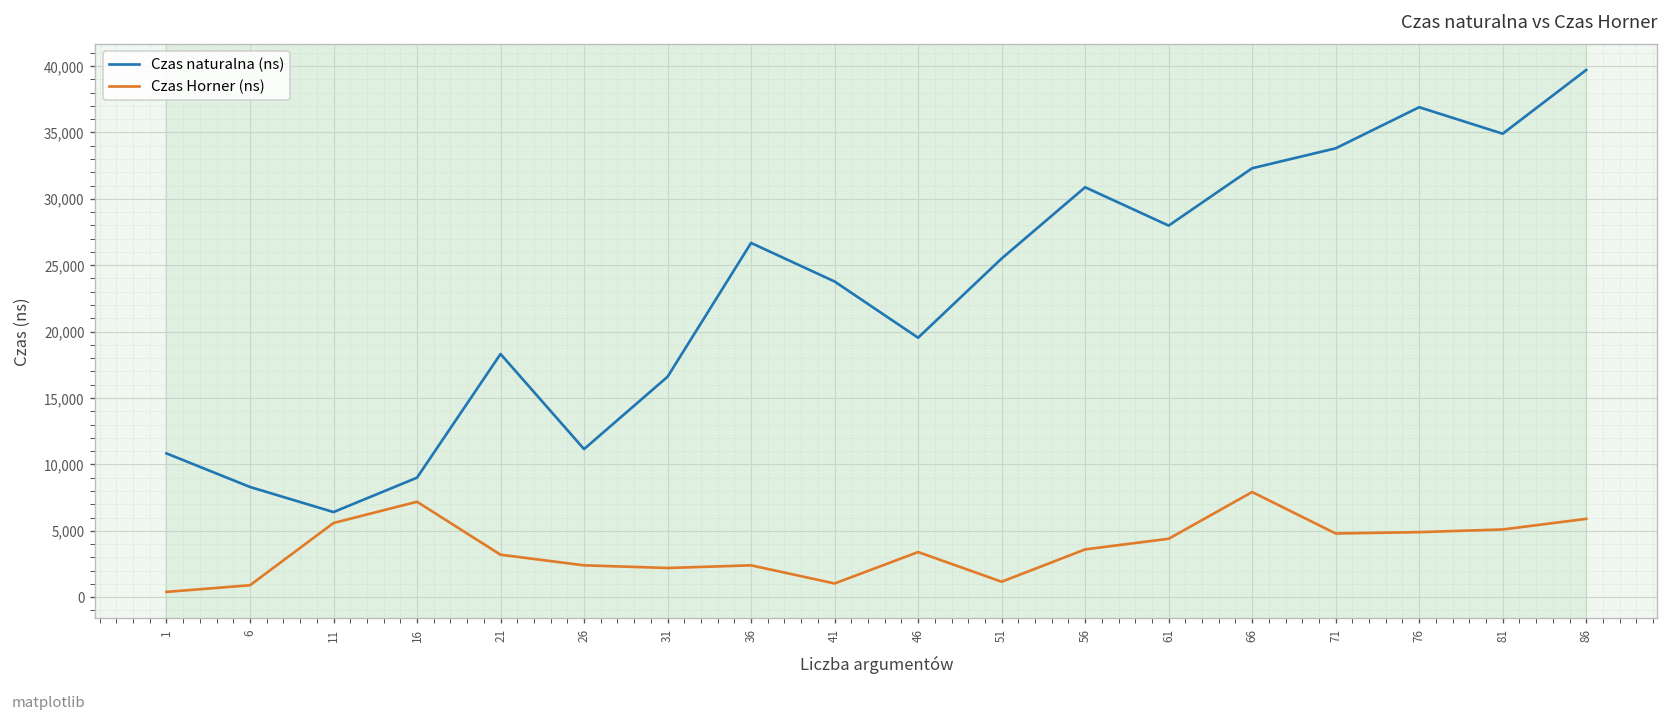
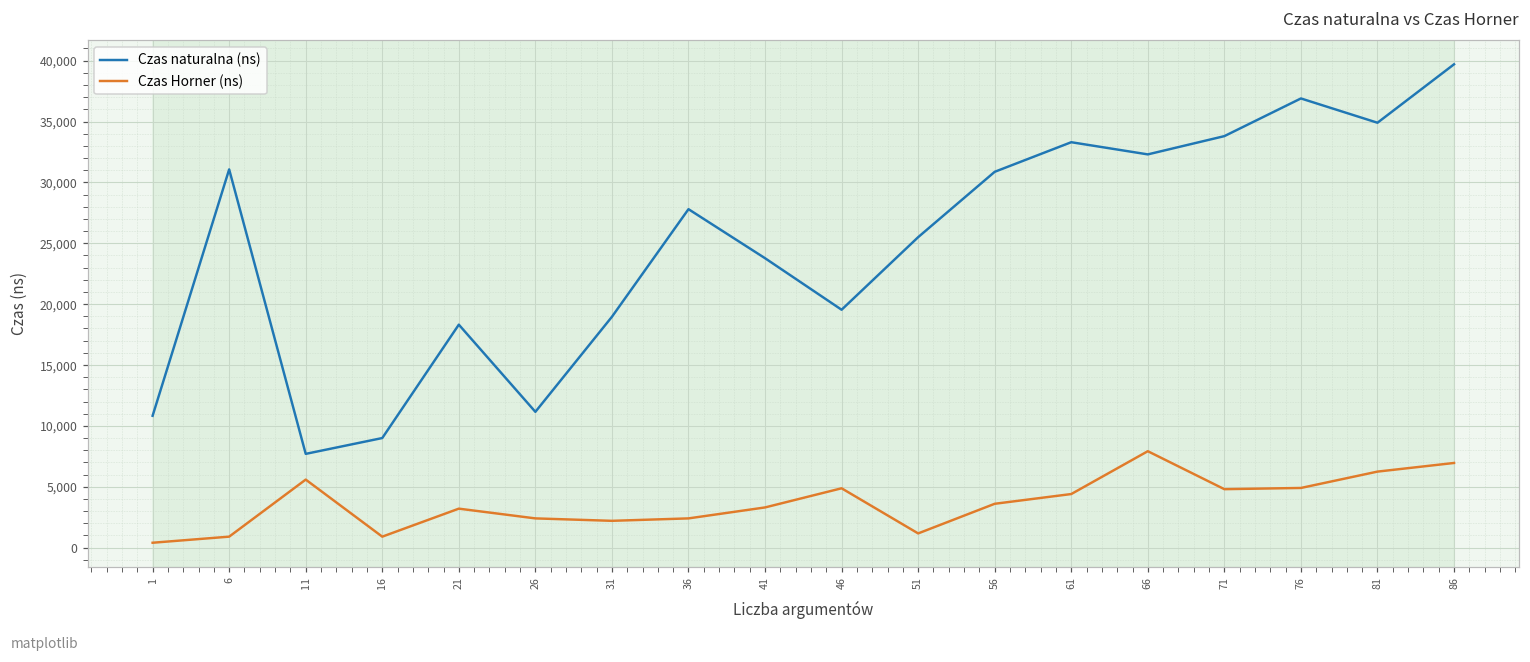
  {
    "Czas naturalna (ns)": {
      "1": "10,800",
-     "6": "8,300",
-     "11": "6,400",
+     "6": "31,100",
+     "11": "7,700",
      "16": "9,000",
      "21": "18,300",
      "26": "11,200",
-     "31": "16,600",
-     "36": "26,700",
+     "31": "19,000",
+     "36": "27,800",
      "41": "23,800",
      "46": "19,500",
      "51": "25,500",
      "56": "30,900",
-     "61": "28,000",
+     "61": "33,300",
      "66": "32,300",
      "71": "33,800",
      "76": "36,900",
      "81": "34,900",
      "86": "39,700"
    },
    "Czas Horner (ns)": {
      "1": "400",
      "6": "900",
      "11": "5,600",
-     "16": "7,200",
+     "16": "900",
      "21": "3,200",
      "26": "2,400",
      "31": "2,200",
      "36": "2,400",
-     "41": "1,000",
-     "46": "3,400",
+     "41": "3,300",
+     "46": "4,900",
      "51": "1,200",
      "56": "3,600",
      "61": "4,400",
      "66": "7,900",
      "71": "4,800",
      "76": "4,900",
-     "81": "5,100",
-     "86": "5,900"
+     "81": "6,200",
+     "86": "7,000"
    }
  }
